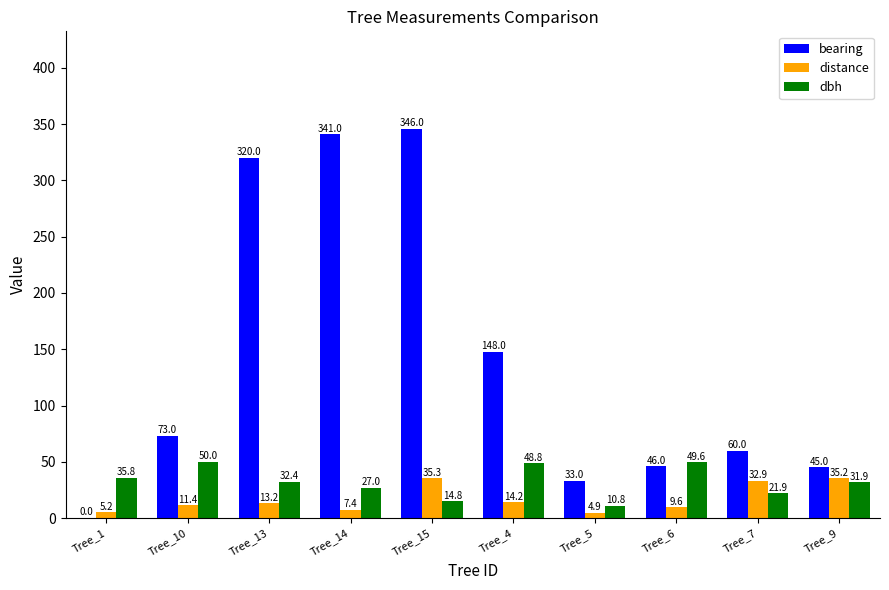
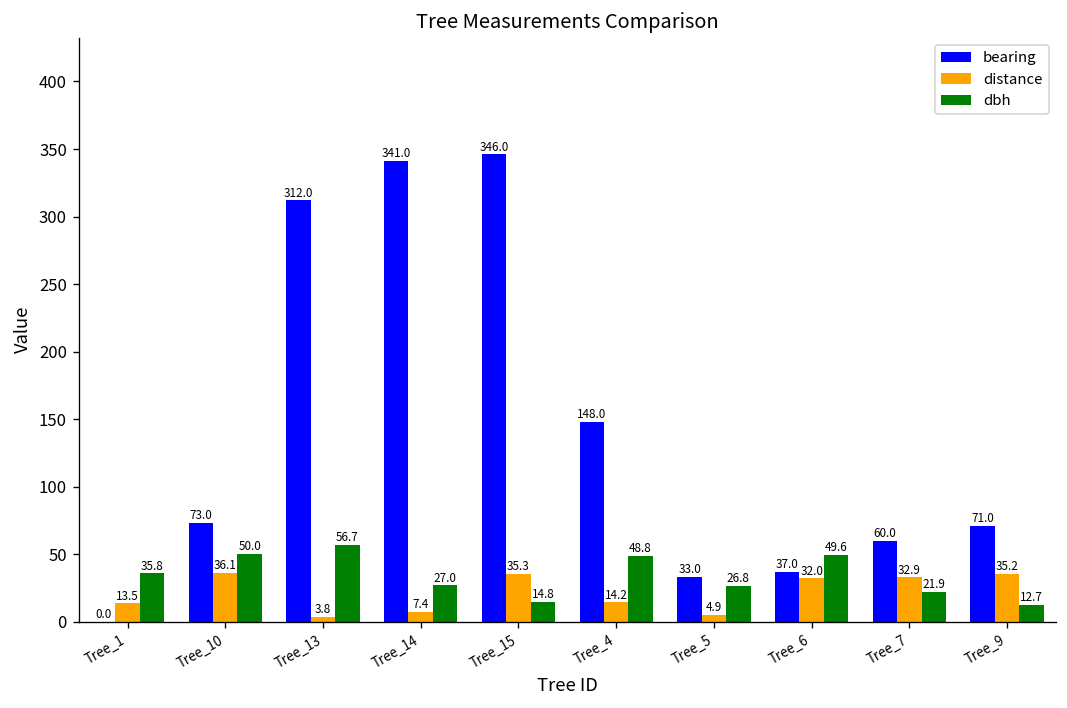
  {
    "bearing": {
      "Tree_1": 0.0,
      "Tree_10": 73.0,
-     "Tree_13": 320.0,
+     "Tree_13": 312.0,
      "Tree_14": 341.0,
      "Tree_15": 346.0,
      "Tree_4": 148.0,
      "Tree_5": 33.0,
-     "Tree_6": 46.0,
+     "Tree_6": 37.0,
      "Tree_7": 60.0,
-     "Tree_9": 45.0
+     "Tree_9": 71.0
    },
    "distance": {
-     "Tree_1": 5.2,
-     "Tree_10": 11.4,
-     "Tree_13": 13.2,
+     "Tree_1": 13.5,
+     "Tree_10": 36.1,
+     "Tree_13": 3.8,
      "Tree_14": 7.4,
      "Tree_15": 35.3,
      "Tree_4": 14.2,
      "Tree_5": 4.9,
-     "Tree_6": 9.6,
+     "Tree_6": 32.0,
      "Tree_7": 32.9,
      "Tree_9": 35.2
    },
    "dbh": {
      "Tree_1": 35.8,
      "Tree_10": 50.0,
-     "Tree_13": 32.4,
+     "Tree_13": 56.7,
      "Tree_14": 27.0,
      "Tree_15": 14.8,
      "Tree_4": 48.8,
-     "Tree_5": 10.8,
+     "Tree_5": 26.8,
      "Tree_6": 49.6,
      "Tree_7": 21.9,
-     "Tree_9": 31.9
+     "Tree_9": 12.7
    }
  }
